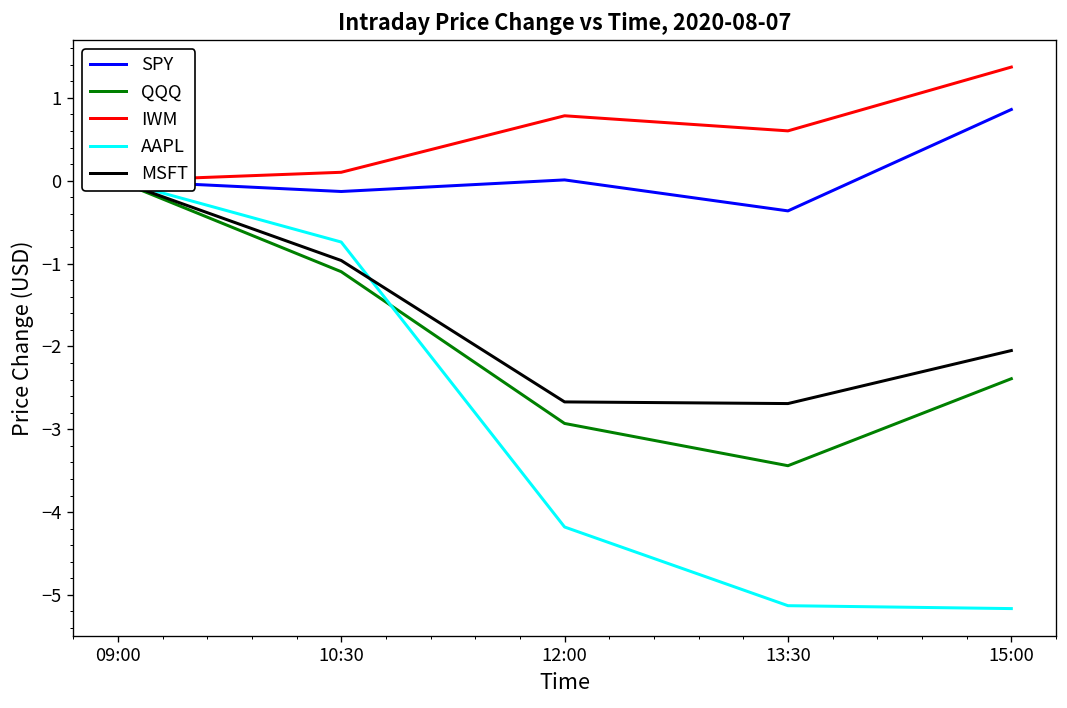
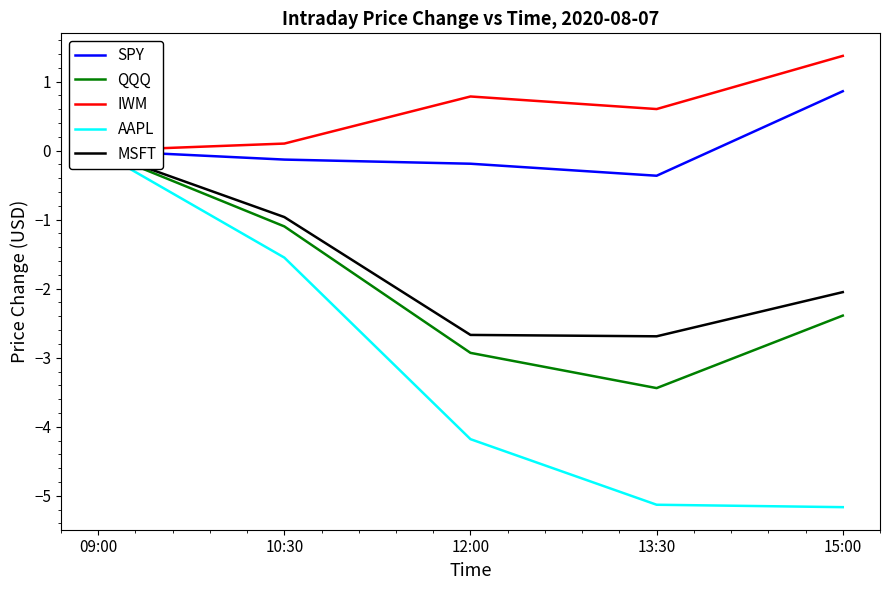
  {
    "SPY": {
      "10:30": -0.1,
-     "12:00": 0.0,
+     "12:00": -0.2,
      "13:30": -0.4,
      "15:00": 0.9
    },
    "QQQ": {
      "10:30": -1.1,
      "12:00": -2.9,
      "13:30": -3.4,
      "15:00": -2.4
    },
    "IWM": {
      "10:30": 0.1,
      "12:00": 0.8,
      "13:30": 0.6,
      "15:00": 1.4
    },
    "AAPL": {
-     "10:30": -0.7,
+     "10:30": -1.5,
      "12:00": -4.2,
      "13:30": -5.1,
      "15:00": -5.2
    },
    "MSFT": {
      "10:30": -1.0,
      "12:00": -2.7,
      "13:30": -2.7,
      "15:00": -2.0
    }
  }
